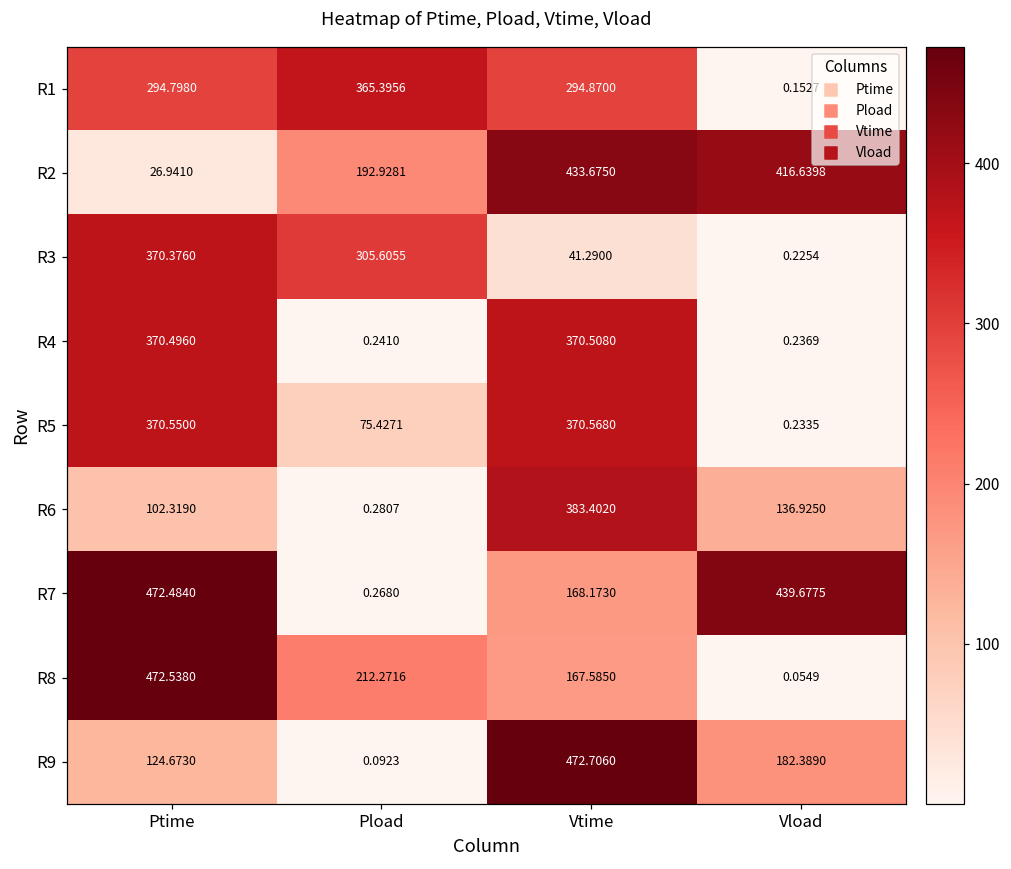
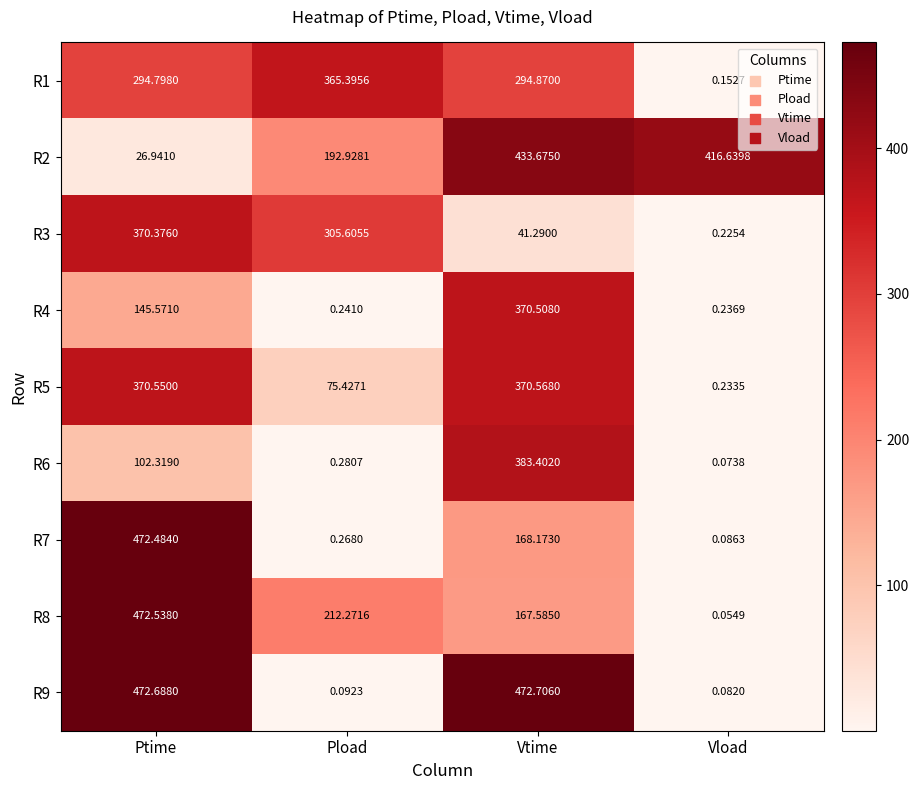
  {
    "R1": {
      "Ptime": 294.7980,
      "Pload": 365.3956,
      "Vtime": 294.8700
    },
    "R2": {
      "Ptime": 26.9410,
      "Pload": 192.9281,
      "Vtime": 433.6750,
      "Vload": 416.6398
    },
    "R3": {
      "Ptime": 370.3760,
      "Pload": 305.6055,
      "Vtime": 41.2900,
      "Vload": 0.2254
    },
    "R4": {
-     "Ptime": 370.4960,
+     "Ptime": 145.5710,
      "Pload": 0.2410,
      "Vtime": 370.5080,
      "Vload": 0.2369
    },
    "R5": {
      "Ptime": 370.5500,
      "Pload": 75.4271,
      "Vtime": 370.5680,
      "Vload": 0.2335
    },
    "R6": {
      "Ptime": 102.3190,
      "Pload": 0.2807,
      "Vtime": 383.4020,
-     "Vload": 136.9250
+     "Vload": 0.0738
    },
    "R7": {
      "Ptime": 472.4840,
      "Pload": 0.2680,
      "Vtime": 168.1730,
-     "Vload": 439.6775
+     "Vload": 0.0863
    },
    "R8": {
      "Ptime": 472.5380,
      "Pload": 212.2716,
      "Vtime": 167.5850,
      "Vload": 0.0549
    },
    "R9": {
-     "Ptime": 124.6730,
+     "Ptime": 472.6880,
      "Pload": 0.0923,
      "Vtime": 472.7060,
-     "Vload": 182.3890
+     "Vload": 0.0820
    }
  }
